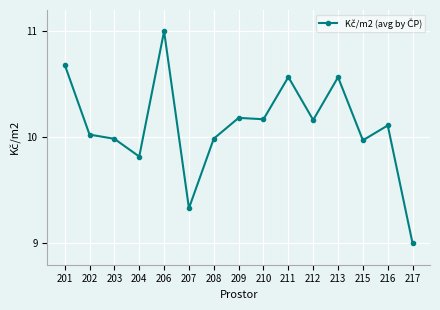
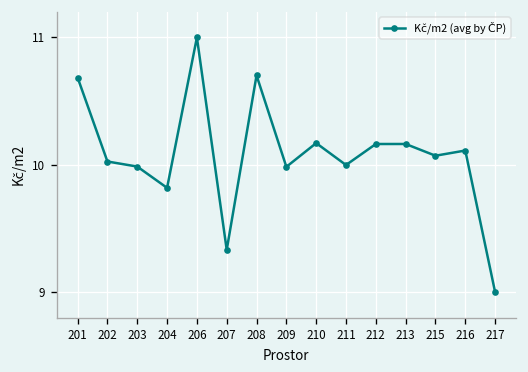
  {
    "201": 10.69,
    "202": 10.03,
    "203": 9.99,
    "204": 9.82,
    "206": 11.00,
    "207": 9.33,
-   "208": 9.99,
-   "209": 10.18,
+   "208": 10.70,
+   "209": 9.98,
    "210": 10.17,
-   "211": 10.57,
+   "211": 10.00,
    "212": 10.16,
-   "213": 10.57,
-   "215": 9.97,
+   "213": 10.16,
+   "215": 10.07,
    "216": 10.11,
    "217": 9.00
  }
